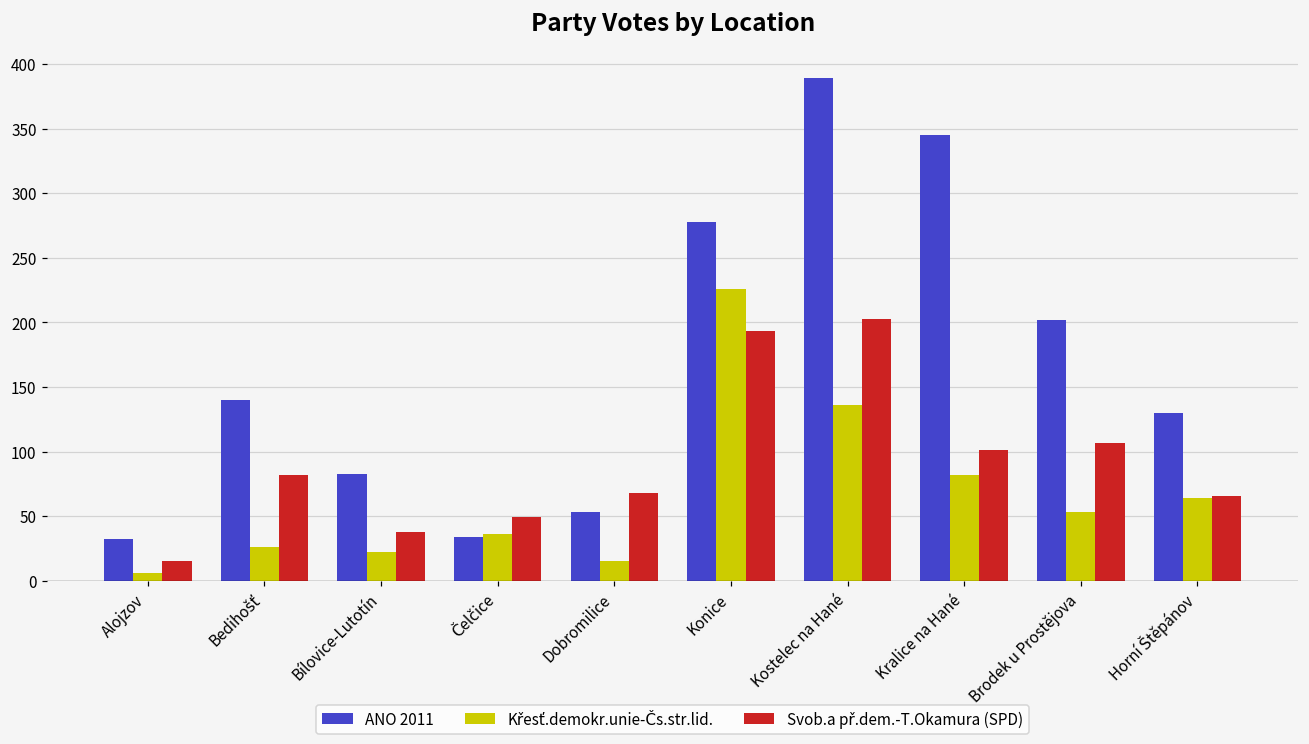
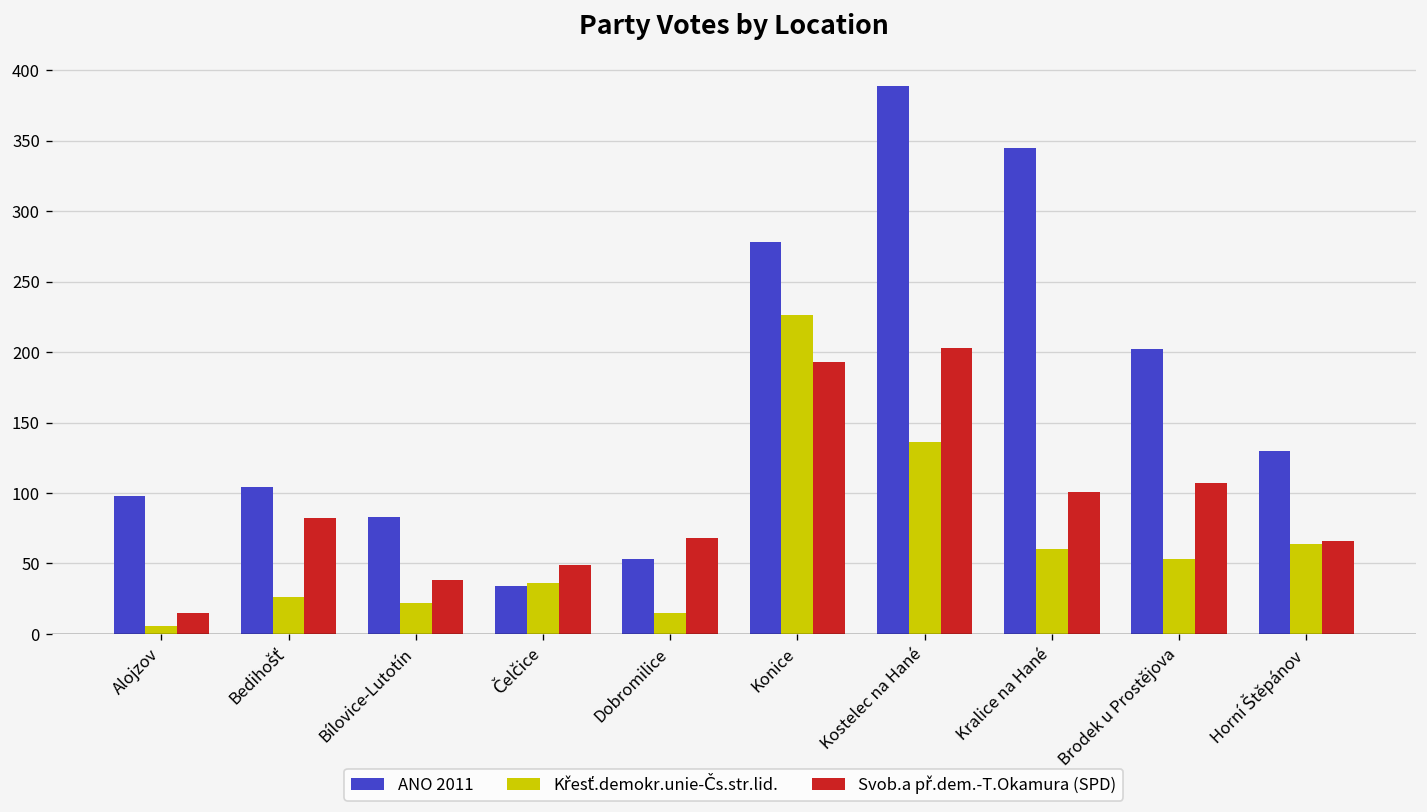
  {
    "ANO 2011": {
-     "Alojzov": 32,
-     "Bedihošť": 140,
+     "Alojzov": 98,
+     "Bedihošť": 104,
      "Bílovice-Lutotín": 83,
      "Čelčice": 34,
      "Dobromilice": 53,
      "Konice": 278,
      "Kostelec na Hané": 389,
      "Kralice na Hané": 345,
      "Brodek u Prostějova": 202,
      "Horní Štěpánov": 130
    },
    "Křesť.demokr.unie-Čs.str.lid.": {
      "Alojzov": 6,
      "Bedihošť": 26,
      "Bílovice-Lutotín": 22,
      "Čelčice": 36,
      "Dobromilice": 15,
      "Konice": 226,
      "Kostelec na Hané": 136,
-     "Kralice na Hané": 82,
+     "Kralice na Hané": 60,
      "Brodek u Prostějova": 53,
      "Horní Štěpánov": 64
    },
    "Svob.a př.dem.-T.Okamura (SPD)": {
      "Alojzov": 15,
      "Bedihošť": 82,
      "Bílovice-Lutotín": 38,
      "Čelčice": 49,
      "Dobromilice": 68,
      "Konice": 193,
      "Kostelec na Hané": 203,
      "Kralice na Hané": 101,
      "Brodek u Prostějova": 107,
      "Horní Štěpánov": 66
    }
  }
